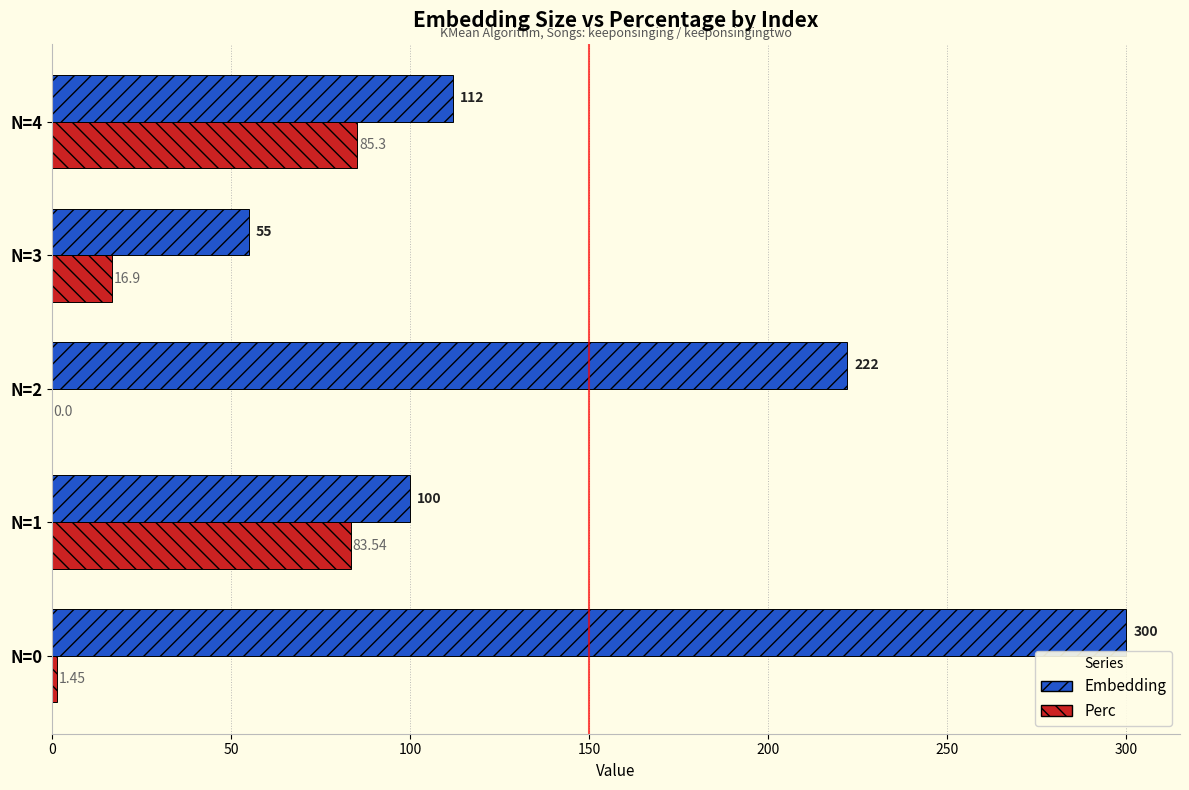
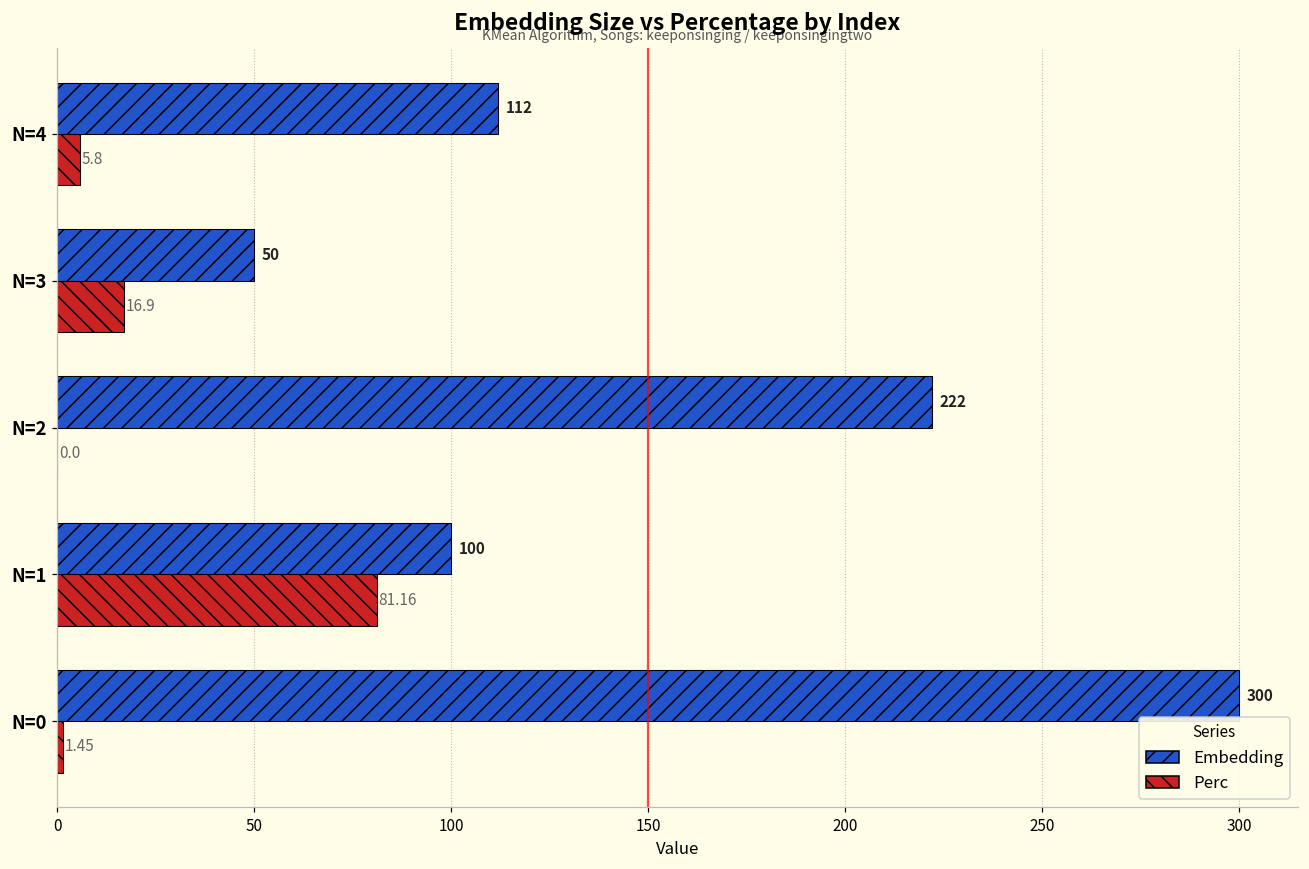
  {
    "Embedding": {
      "N=4": 112,
-     "N=3": 55,
+     "N=3": 50,
      "N=2": 222,
      "N=1": 100,
      "N=0": 300
    },
    "Perc": {
-     "N=4": 85.3,
+     "N=4": 5.8,
      "N=3": 16.9,
      "N=2": 0.0,
-     "N=1": 83.54,
+     "N=1": 81.16,
      "N=0": 1.45
    }
  }
